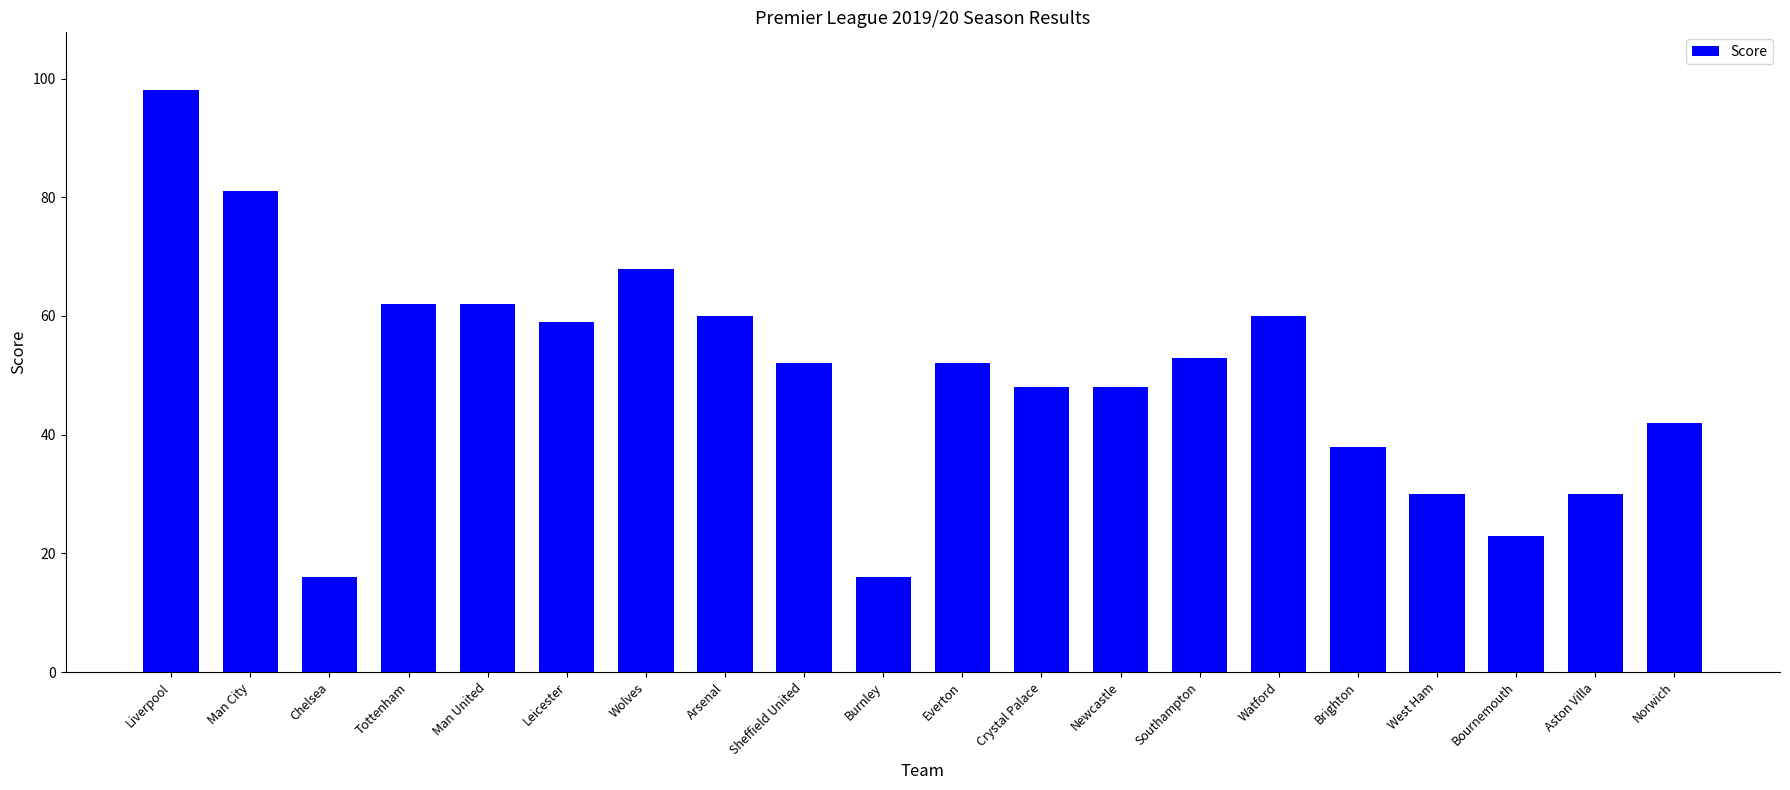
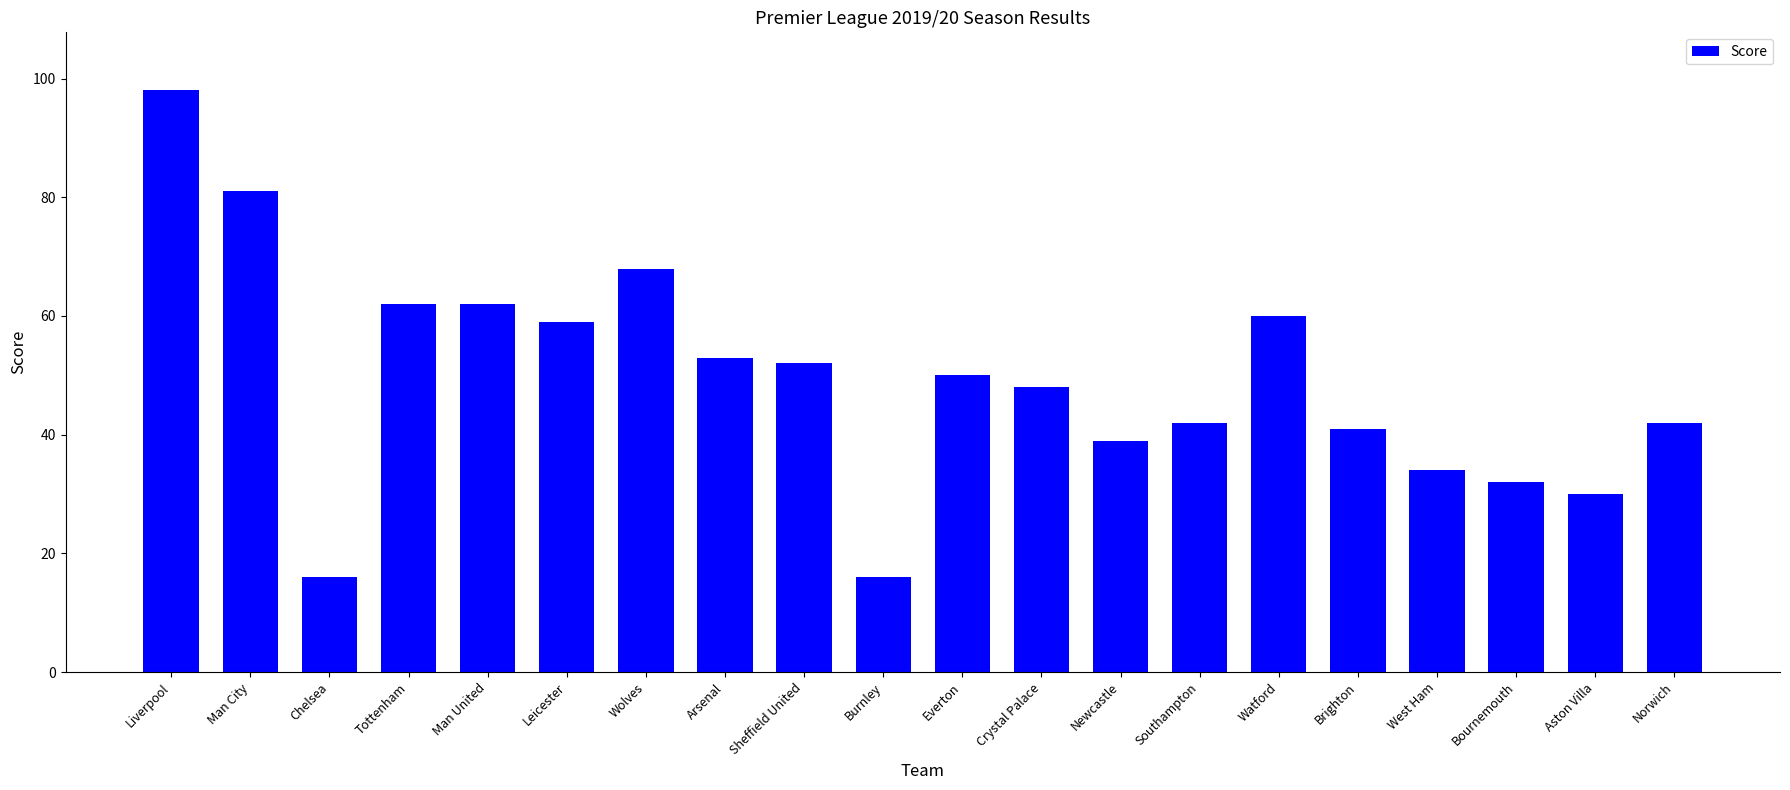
  {
    "Liverpool": 98,
    "Man City": 81,
    "Chelsea": 16,
    "Tottenham": 62,
    "Man United": 62,
    "Leicester": 59,
    "Wolves": 68,
-   "Arsenal": 60,
+   "Arsenal": 53,
    "Sheffield United": 52,
    "Burnley": 16,
-   "Everton": 52,
+   "Everton": 50,
    "Crystal Palace": 48,
-   "Newcastle": 48,
-   "Southampton": 53,
+   "Newcastle": 39,
+   "Southampton": 42,
    "Watford": 60,
-   "Brighton": 38,
-   "West Ham": 30,
-   "Bournemouth": 23,
+   "Brighton": 41,
+   "West Ham": 34,
+   "Bournemouth": 32,
    "Aston Villa": 30,
    "Norwich": 42
  }
